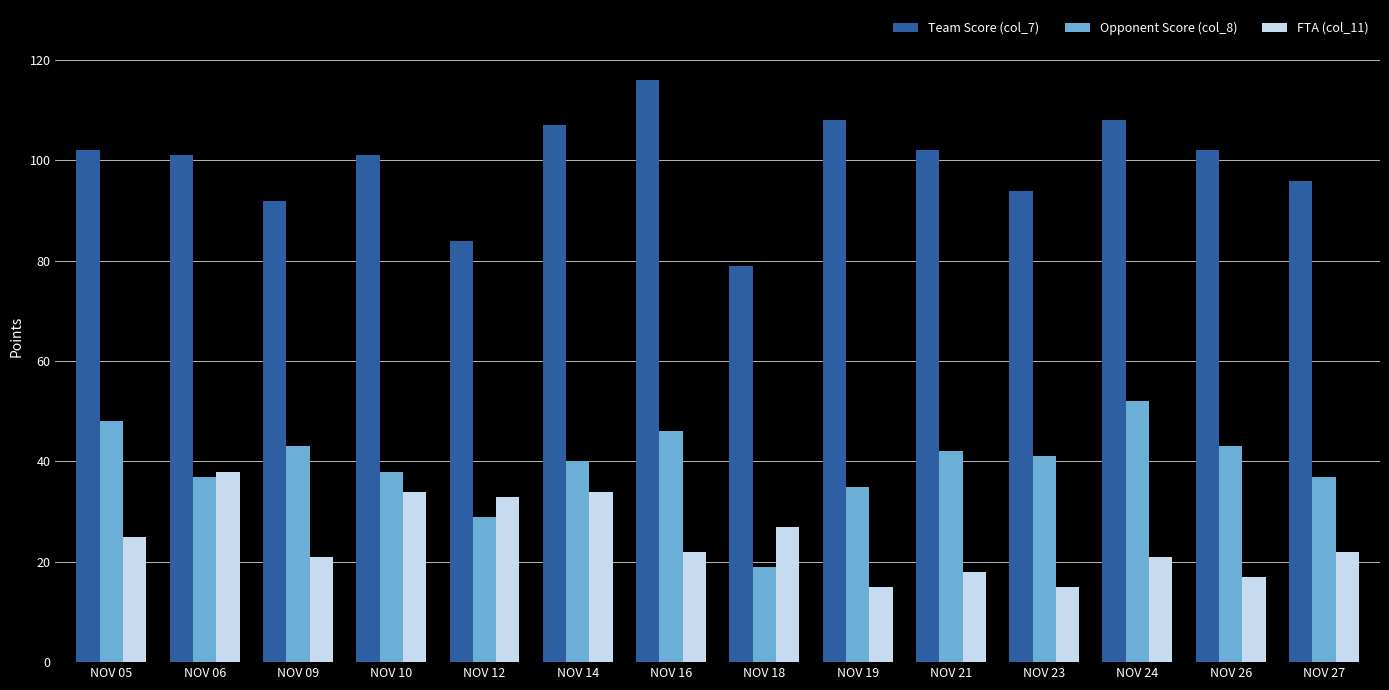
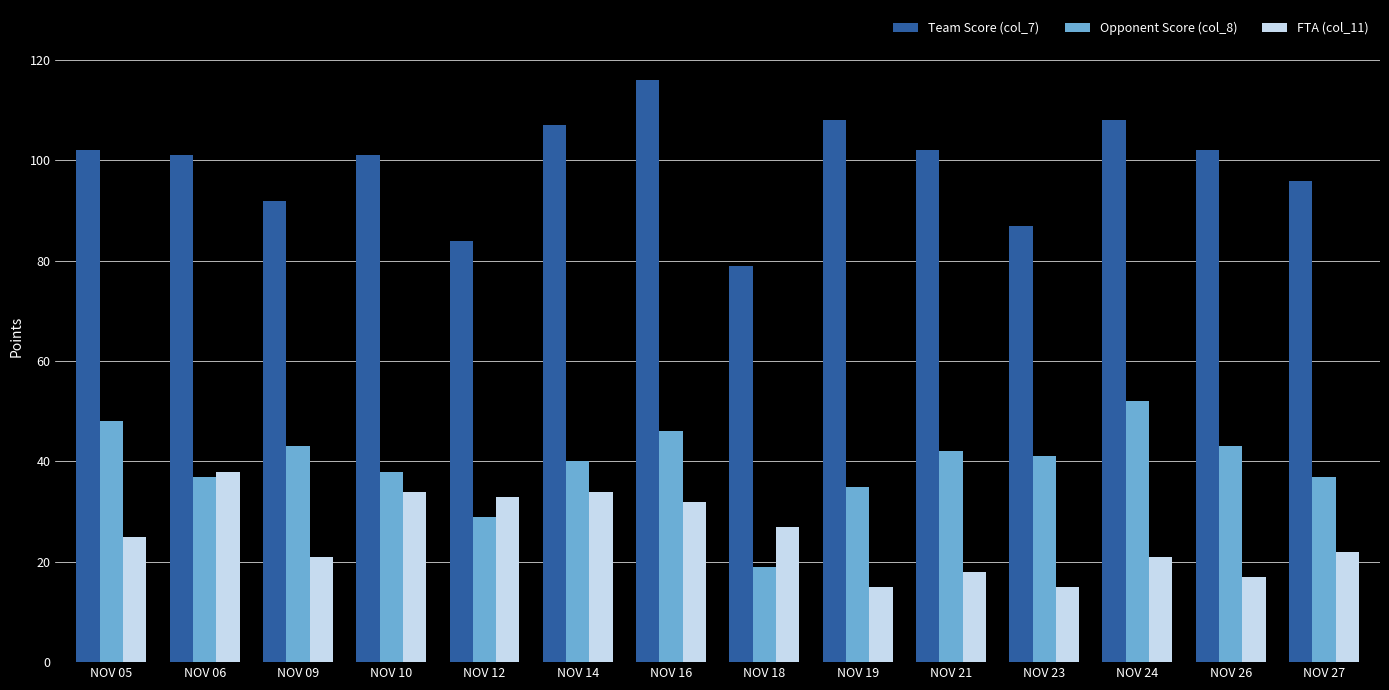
  {
    "Team Score (col_7)": {
      "NOV 05": 102,
      "NOV 06": 101,
      "NOV 09": 92,
      "NOV 10": 101,
      "NOV 12": 84,
      "NOV 14": 107,
      "NOV 16": 116,
      "NOV 18": 79,
      "NOV 19": 108,
      "NOV 21": 102,
-     "NOV 23": 94,
+     "NOV 23": 87,
      "NOV 24": 108,
      "NOV 26": 102,
      "NOV 27": 96
    },
    "Opponent Score (col_8)": {
      "NOV 05": 48,
      "NOV 06": 37,
      "NOV 09": 43,
      "NOV 10": 38,
      "NOV 12": 29,
      "NOV 14": 40,
      "NOV 16": 46,
      "NOV 18": 19,
      "NOV 19": 35,
      "NOV 21": 42,
      "NOV 23": 41,
      "NOV 24": 52,
      "NOV 26": 43,
      "NOV 27": 37
    },
    "FTA (col_11)": {
      "NOV 05": 25,
      "NOV 06": 38,
      "NOV 09": 21,
      "NOV 10": 34,
      "NOV 12": 33,
      "NOV 14": 34,
-     "NOV 16": 22,
+     "NOV 16": 32,
      "NOV 18": 27,
      "NOV 19": 15,
      "NOV 21": 18,
      "NOV 23": 15,
      "NOV 24": 21,
      "NOV 26": 17,
      "NOV 27": 22
    }
  }
